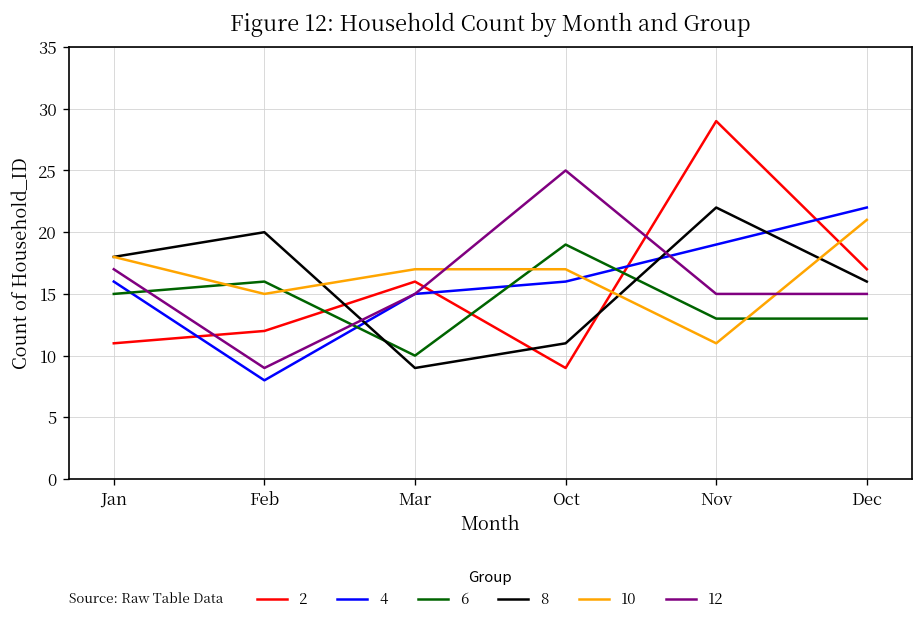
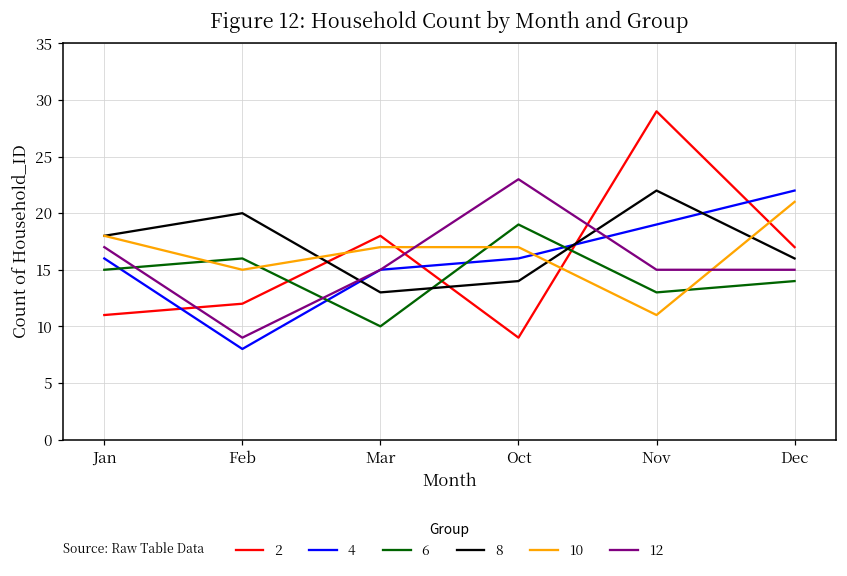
  {
    "2": {
      "Jan": 11,
      "Feb": 12,
-     "Mar": 16,
+     "Mar": 18,
      "Oct": 9,
      "Nov": 29,
      "Dec": 17
    },
    "4": {
      "Jan": 16,
      "Feb": 8,
      "Oct": 16,
      "Nov": 19,
      "Dec": 22
    },
    "6": {
      "Jan": 15,
      "Feb": 16,
      "Mar": 10,
      "Oct": 19,
      "Nov": 13,
-     "Dec": 13
+     "Dec": 14
    },
    "8": {
      "Feb": 20,
-     "Mar": 9,
-     "Oct": 11,
+     "Mar": 13,
+     "Oct": 14,
      "Nov": 22,
      "Dec": 16
    },
    "10": {
      "Feb": 15,
      "Mar": 17,
      "Oct": 17,
      "Nov": 11,
      "Dec": 21
    },
    "12": {
      "Jan": 17,
      "Feb": 9,
-     "Oct": 25,
+     "Oct": 23,
      "Nov": 15,
      "Dec": 15
    }
  }
